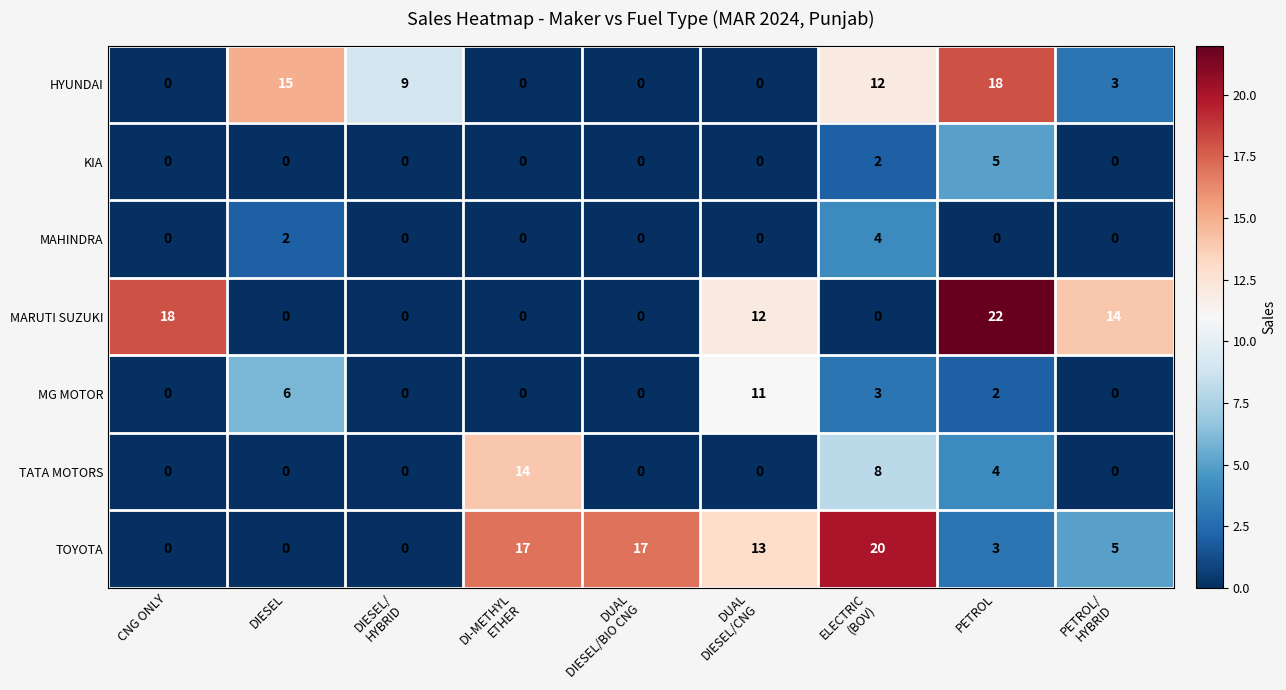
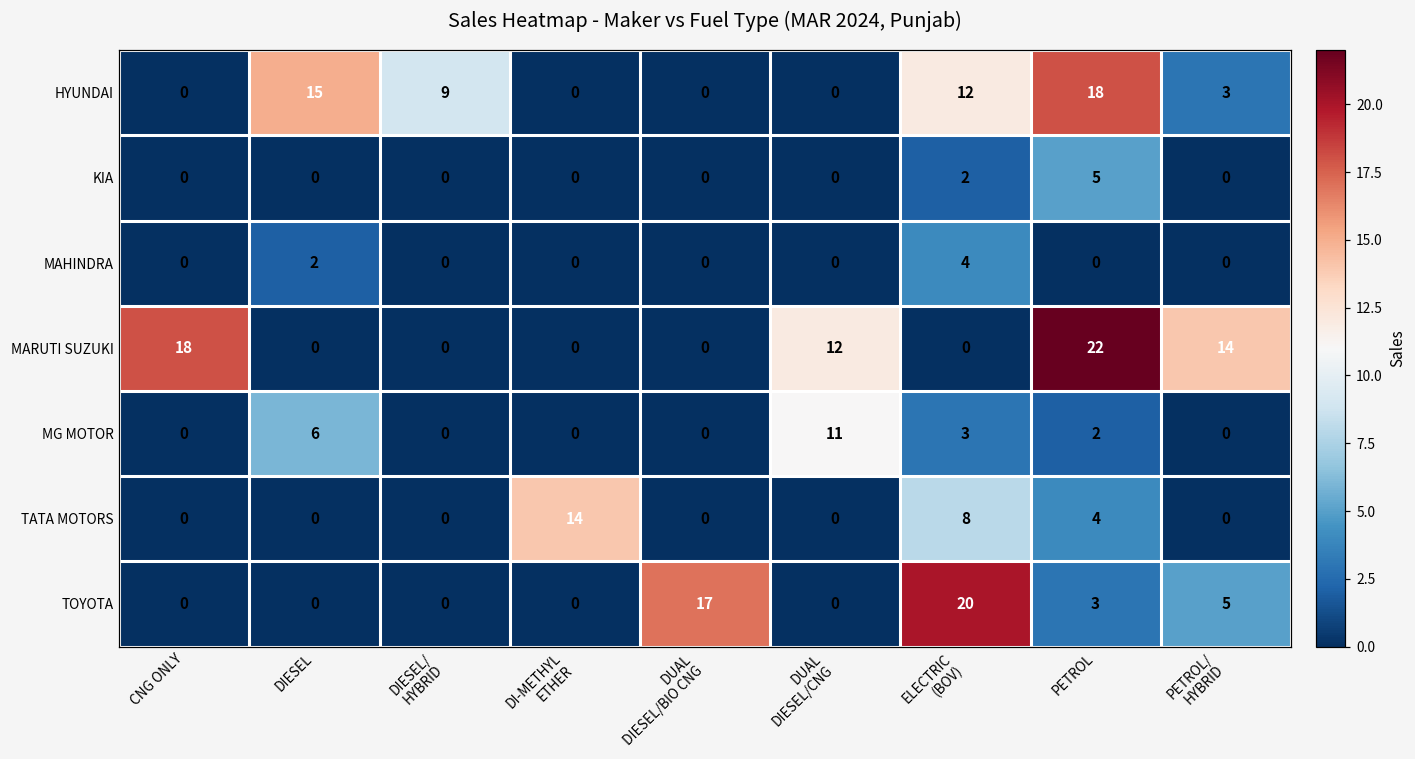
  {
    "HYUNDAI": {
      "CNG ONLY": 0,
      "DIESEL": 15,
      "DIESEL/ HYBRID": 9,
      "DI-METHYL ETHER": 0,
      "DUAL DIESEL/BIO CNG": 0,
      "DUAL DIESEL/CNG": 0,
      "ELECTRIC (BOV)": 12,
      "PETROL": 18,
      "PETROL/ HYBRID": 3
    },
    "KIA": {
      "CNG ONLY": 0,
      "DIESEL": 0,
      "DIESEL/ HYBRID": 0,
      "DI-METHYL ETHER": 0,
      "DUAL DIESEL/BIO CNG": 0,
      "DUAL DIESEL/CNG": 0,
      "ELECTRIC (BOV)": 2,
      "PETROL": 5,
      "PETROL/ HYBRID": 0
    },
    "MAHINDRA": {
      "CNG ONLY": 0,
      "DIESEL": 2,
      "DIESEL/ HYBRID": 0,
      "DI-METHYL ETHER": 0,
      "DUAL DIESEL/BIO CNG": 0,
      "DUAL DIESEL/CNG": 0,
      "ELECTRIC (BOV)": 4,
      "PETROL": 0,
      "PETROL/ HYBRID": 0
    },
    "MARUTI SUZUKI": {
      "CNG ONLY": 18,
      "DIESEL": 0,
      "DIESEL/ HYBRID": 0,
      "DI-METHYL ETHER": 0,
      "DUAL DIESEL/BIO CNG": 0,
      "DUAL DIESEL/CNG": 12,
      "ELECTRIC (BOV)": 0,
      "PETROL": 22,
      "PETROL/ HYBRID": 14
    },
    "MG MOTOR": {
      "CNG ONLY": 0,
      "DIESEL": 6,
      "DIESEL/ HYBRID": 0,
      "DI-METHYL ETHER": 0,
      "DUAL DIESEL/BIO CNG": 0,
      "DUAL DIESEL/CNG": 11,
      "ELECTRIC (BOV)": 3,
      "PETROL": 2,
      "PETROL/ HYBRID": 0
    },
    "TATA MOTORS": {
      "CNG ONLY": 0,
      "DIESEL": 0,
      "DIESEL/ HYBRID": 0,
      "DI-METHYL ETHER": 14,
      "DUAL DIESEL/BIO CNG": 0,
      "DUAL DIESEL/CNG": 0,
      "ELECTRIC (BOV)": 8,
      "PETROL": 4,
      "PETROL/ HYBRID": 0
    },
    "TOYOTA": {
      "CNG ONLY": 0,
      "DIESEL": 0,
      "DIESEL/ HYBRID": 0,
-     "DI-METHYL ETHER": 17,
+     "DI-METHYL ETHER": 0,
      "DUAL DIESEL/BIO CNG": 17,
-     "DUAL DIESEL/CNG": 13,
+     "DUAL DIESEL/CNG": 0,
      "ELECTRIC (BOV)": 20,
      "PETROL": 3,
      "PETROL/ HYBRID": 5
    }
  }
